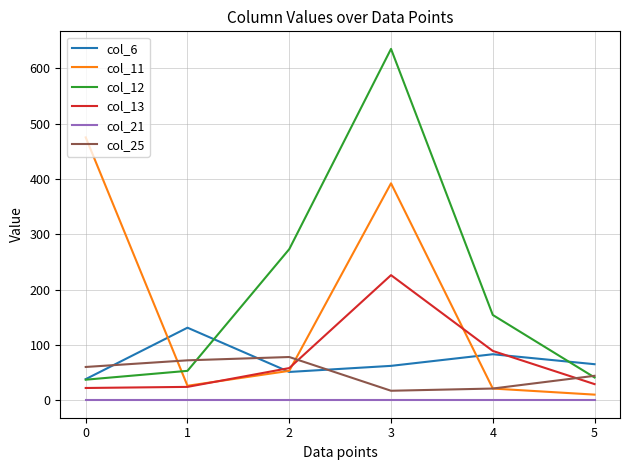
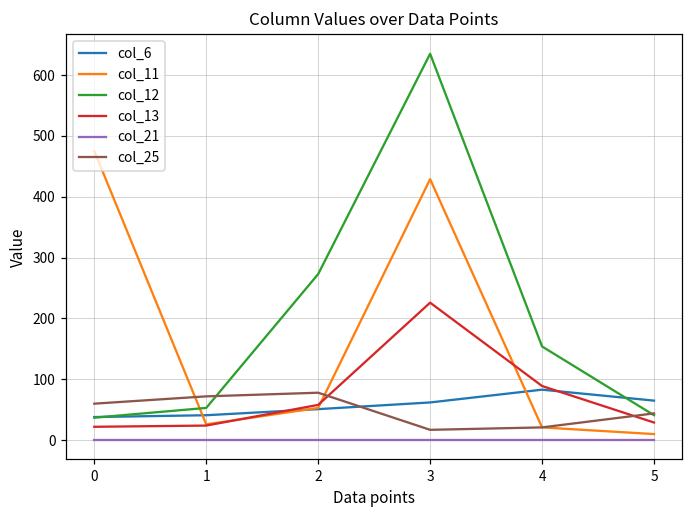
  {
    "col_6": {
-     "1": 130,
+     "1": 40,
      "3": 60,
      "4": 80,
      "5": 70
    },
    "col_11": {
-     "3": 390,
+     "3": 430,
      "5": 10
    },
    "col_12": {
      "1": 50,
      "2": 270,
      "3": 640,
      "4": 150
    },
    "col_13": {
      "0": 20,
      "2": 60,
      "3": 230,
      "4": 90,
      "5": 30
    },
    "col_21": {
      "0": 0,
      "1": 0,
      "2": 0,
      "3": 0,
      "4": 0,
      "5": 0
    },
    "col_25": {
      "0": 60,
      "1": 70,
      "2": 80,
      "3": 20
    }
  }
